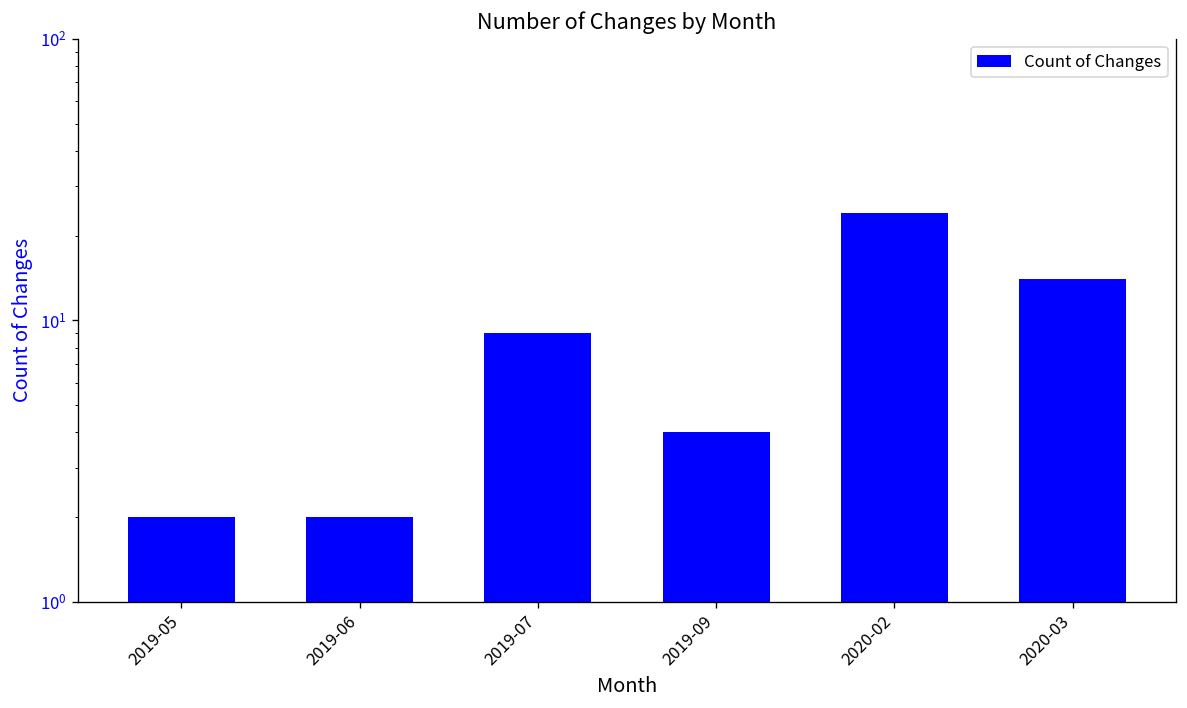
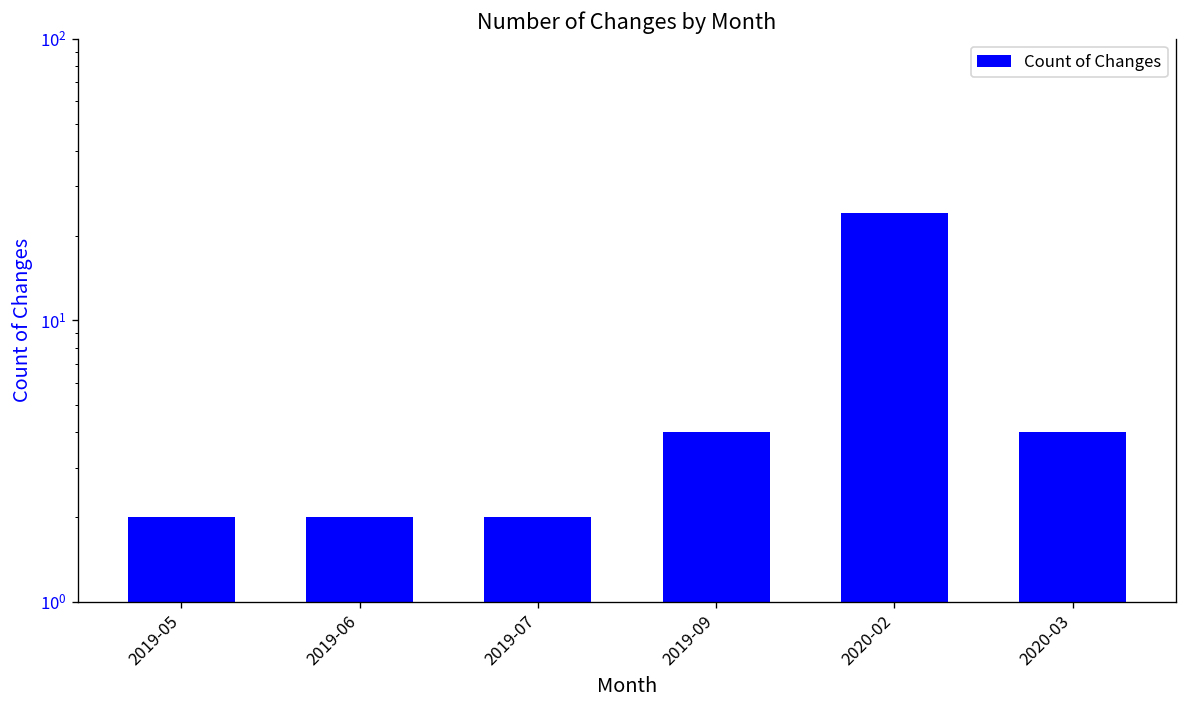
  {
    "2019-05": 2,
    "2019-06": 2,
-   "2019-07": 9,
+   "2019-07": 2,
    "2019-09": 4,
    "2020-02": 24,
-   "2020-03": 14
+   "2020-03": 4
  }
